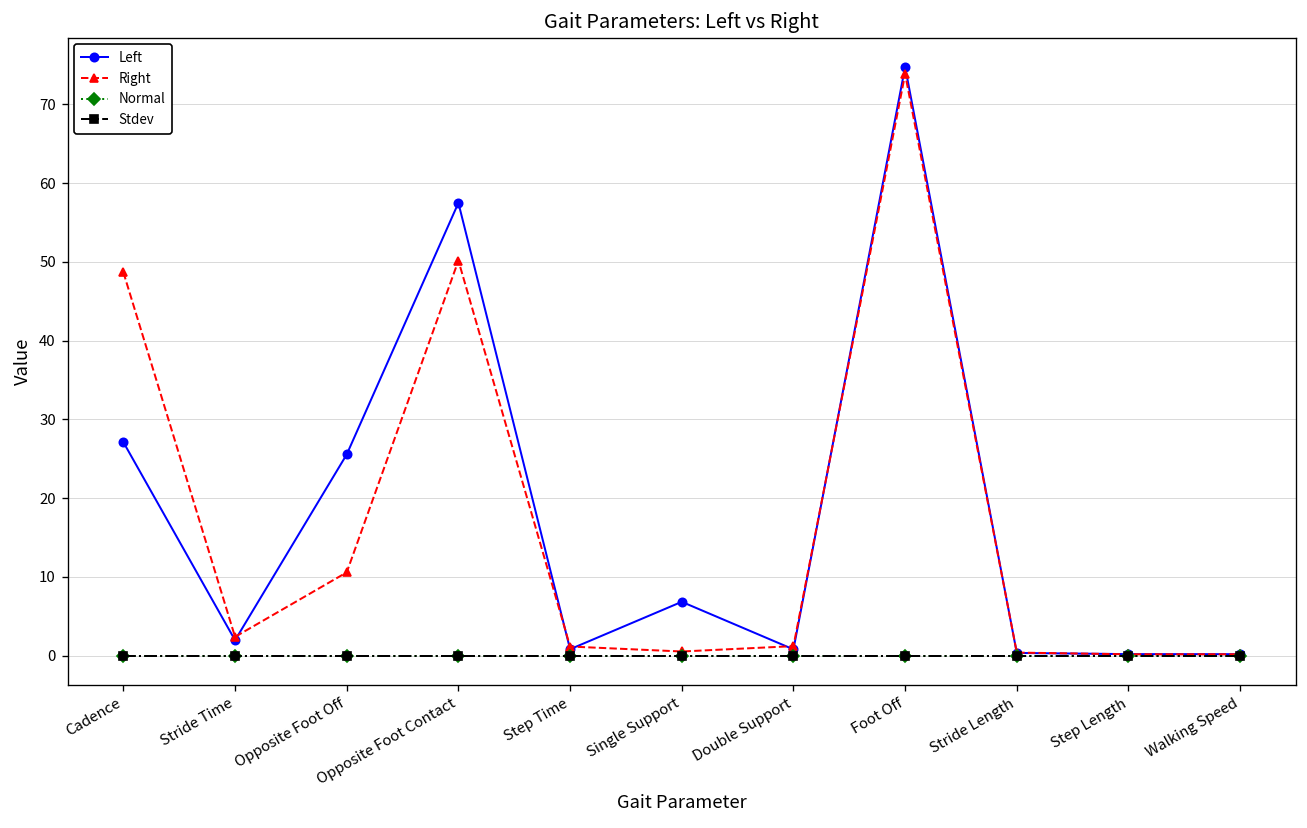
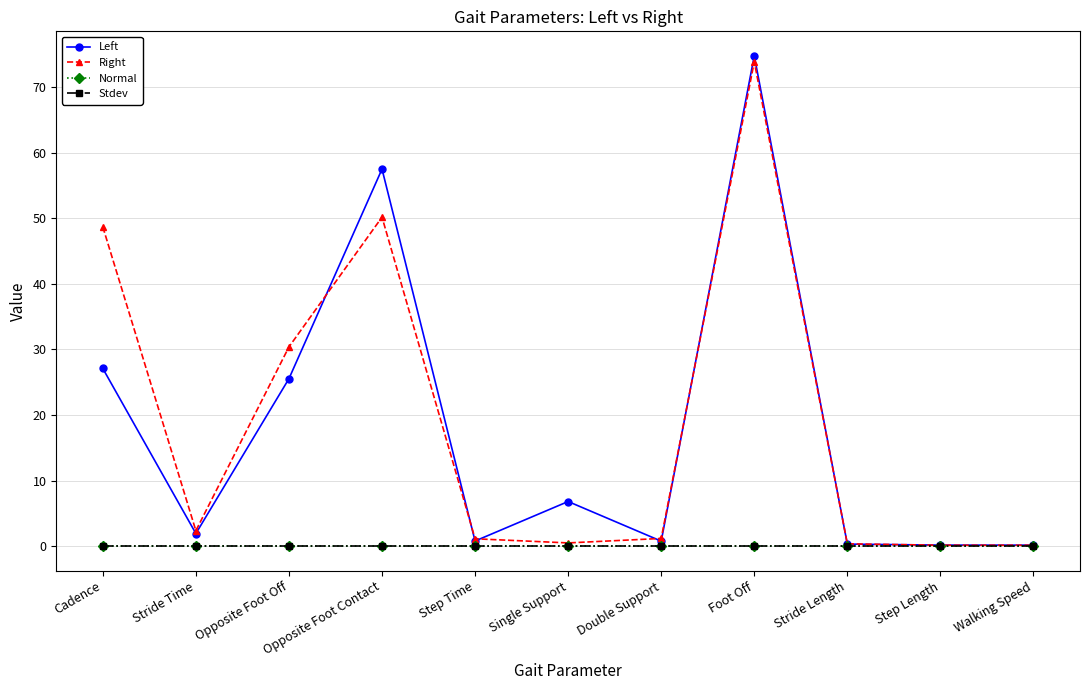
  {
    "Left": {
      "Cadence": 27,
      "Stride Time": 2,
      "Opposite Foot Off": 26,
      "Opposite Foot Contact": 57,
      "Single Support": 7,
      "Double Support": 1,
      "Foot Off": 75
    },
    "Right": {
      "Cadence": 49,
      "Stride Time": 2,
-     "Opposite Foot Off": 11,
+     "Opposite Foot Off": 30,
      "Opposite Foot Contact": 50,
      "Single Support": 1,
      "Double Support": 1,
      "Foot Off": 74
    },
    "Stdev": {
      "Cadence": 0,
      "Stride Time": 0,
      "Opposite Foot Off": 0,
      "Opposite Foot Contact": 0,
      "Step Time": 0,
      "Single Support": 0,
      "Double Support": 0,
      "Foot Off": 0
    }
  }
